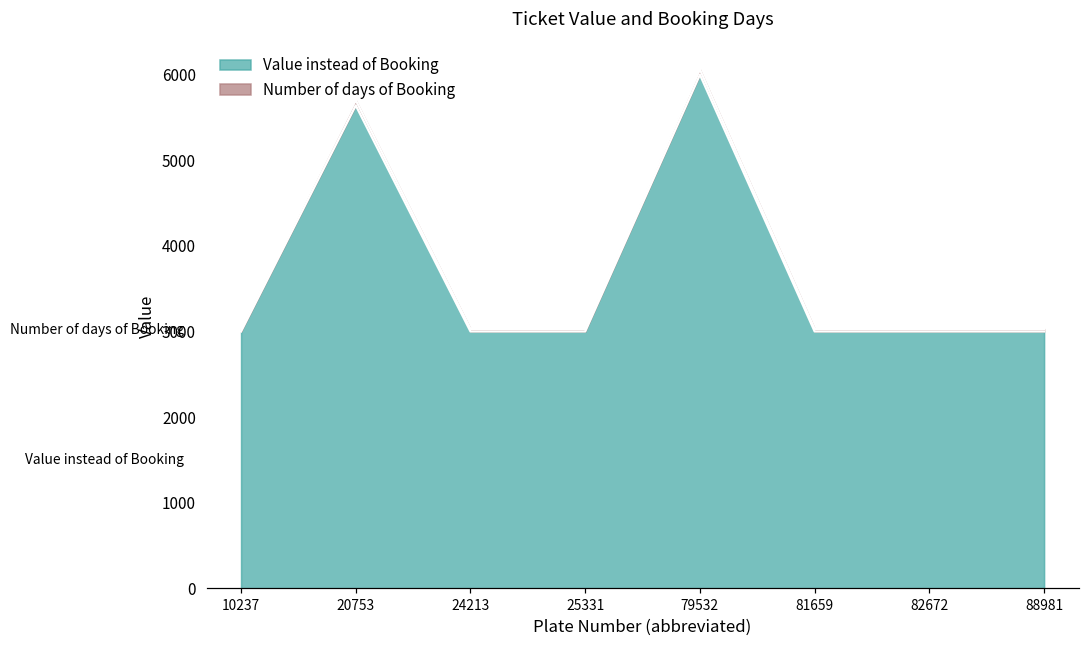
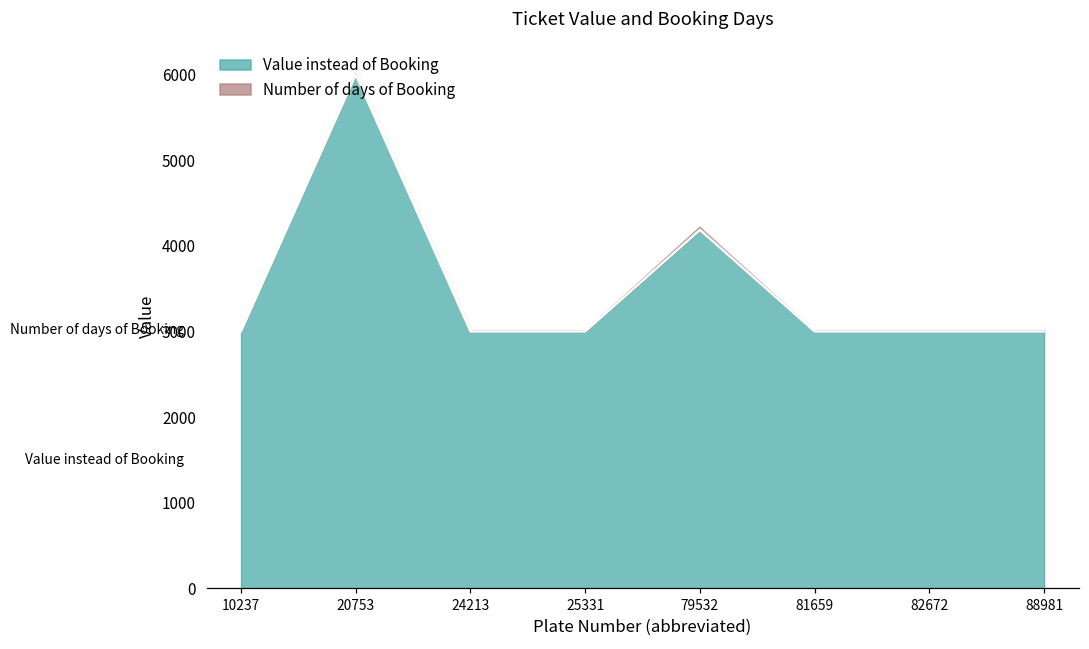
  {
    "Value instead of Booking": {
-     "20753": 5600,
-     "79532": 6000
+     "20753": 6000,
+     "79532": 4200
    },
    "Number of days of Booking": {
      "20753": 100,
      "79532": 100
    }
  }
